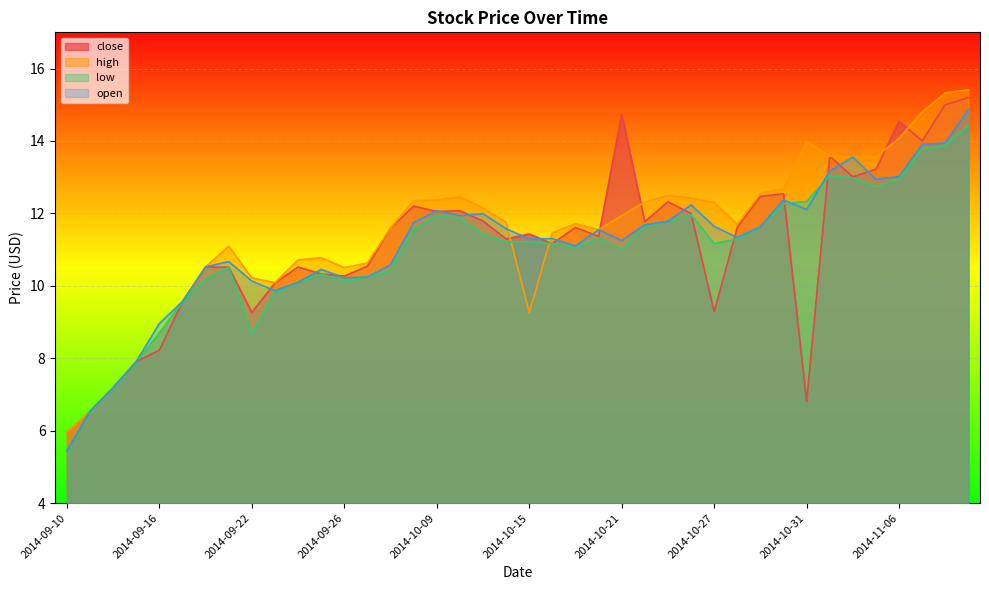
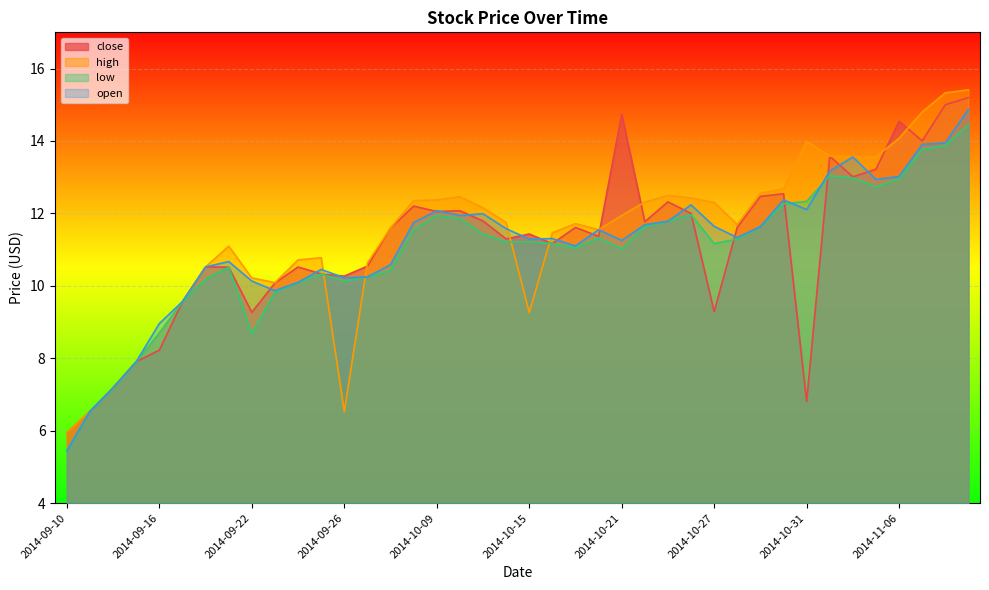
  {
    "close": {
      "2014-09-16": 8.2,
      "2014-09-22": 9.3,
      "2014-10-15": 11.4,
      "2014-10-21": 14.7,
      "2014-10-27": 9.3,
      "2014-10-31": 6.8,
      "2014-11-06": 14.5
    },
    "high": {
      "2014-09-22": 10.2,
-     "2014-09-26": 10.5,
+     "2014-09-26": 6.5,
      "2014-10-09": 12.4,
      "2014-10-15": 9.3,
      "2014-10-21": 11.9,
      "2014-10-27": 12.3,
      "2014-10-31": 14.0,
      "2014-11-06": 14.1
    },
    "low": {
      "2014-09-22": 8.7,
      "2014-09-26": 10.1,
      "2014-10-09": 11.9,
      "2014-10-15": 11.2,
      "2014-10-21": 11.0,
      "2014-10-27": 11.2,
      "2014-10-31": 12.3
    },
    "open": {
      "2014-09-16": 9.0,
      "2014-09-22": 10.1,
      "2014-10-15": 11.3,
      "2014-10-21": 11.3,
      "2014-10-27": 11.6,
      "2014-10-31": 12.1
    }
  }
